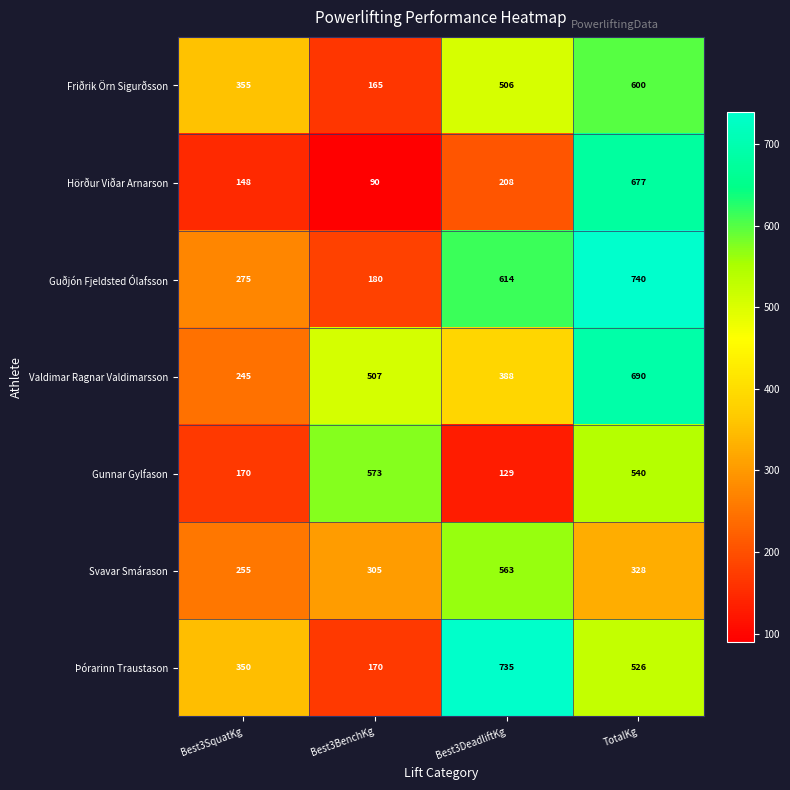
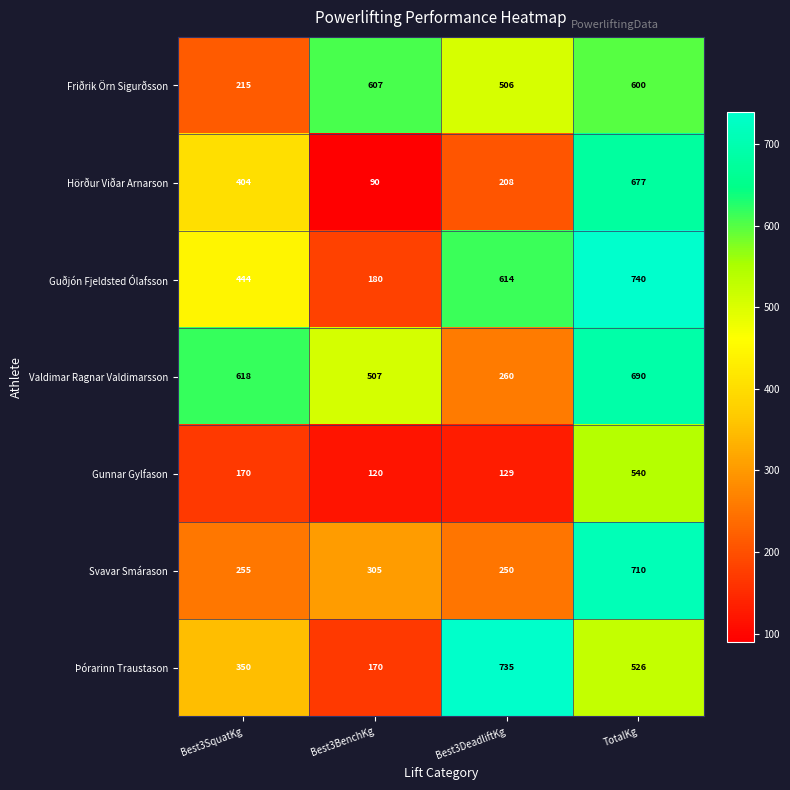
  {
    "Friðrik Örn Sigurðsson": {
-     "Best3SquatKg": 355,
-     "Best3BenchKg": 165,
+     "Best3SquatKg": 215,
+     "Best3BenchKg": 607,
      "Best3DeadliftKg": 506,
      "TotalKg": 600
    },
    "Hörður Viðar Arnarson": {
-     "Best3SquatKg": 148,
+     "Best3SquatKg": 404,
      "Best3BenchKg": 90,
      "Best3DeadliftKg": 208,
      "TotalKg": 677
    },
    "Guðjón Fjeldsted Ólafsson": {
-     "Best3SquatKg": 275,
+     "Best3SquatKg": 444,
      "Best3BenchKg": 180,
      "Best3DeadliftKg": 614,
      "TotalKg": 740
    },
    "Valdimar Ragnar Valdimarsson": {
-     "Best3SquatKg": 245,
+     "Best3SquatKg": 618,
      "Best3BenchKg": 507,
-     "Best3DeadliftKg": 388,
+     "Best3DeadliftKg": 260,
      "TotalKg": 690
    },
    "Gunnar Gylfason": {
      "Best3SquatKg": 170,
-     "Best3BenchKg": 573,
+     "Best3BenchKg": 120,
      "Best3DeadliftKg": 129,
      "TotalKg": 540
    },
    "Svavar Smárason": {
      "Best3SquatKg": 255,
      "Best3BenchKg": 305,
-     "Best3DeadliftKg": 563,
-     "TotalKg": 328
+     "Best3DeadliftKg": 250,
+     "TotalKg": 710
    },
    "Þórarinn Traustason": {
      "Best3SquatKg": 350,
      "Best3BenchKg": 170,
      "Best3DeadliftKg": 735,
      "TotalKg": 526
    }
  }
